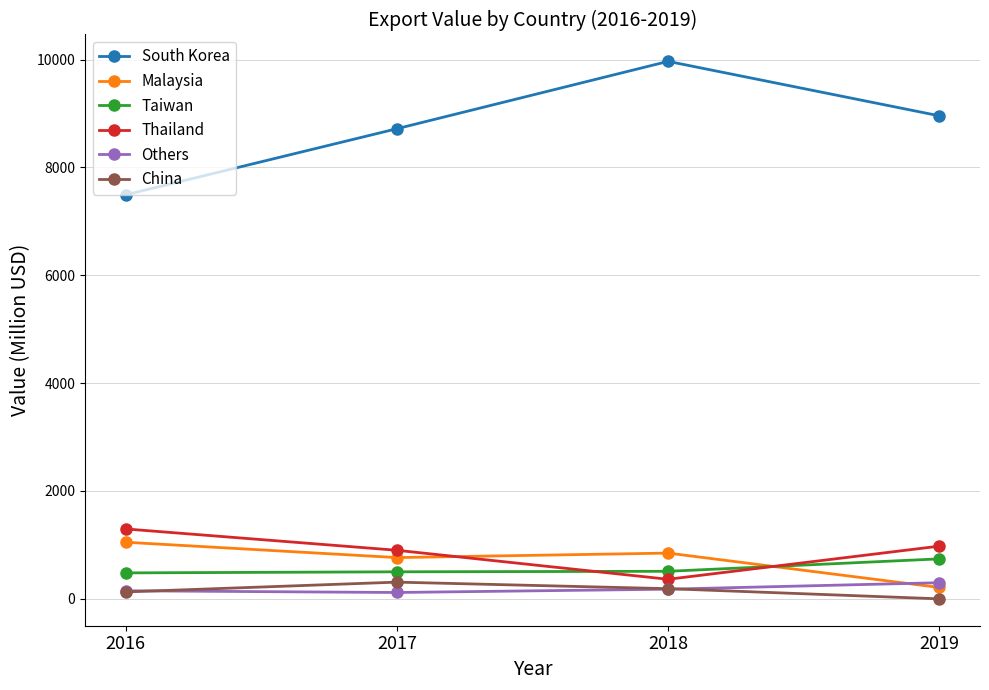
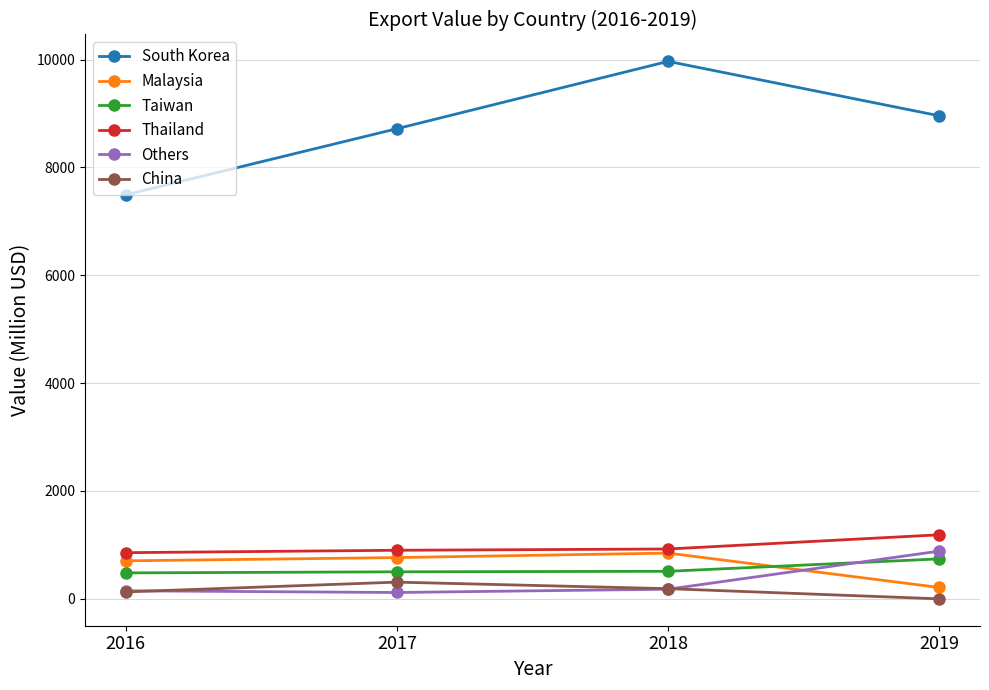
  {
    "South Korea": {
      "2016": 7500,
      "2017": 8700,
      "2018": 10000,
      "2019": 9000
    },
    "Malaysia": {
-     "2016": 1100,
+     "2016": 700,
      "2017": 800,
      "2018": 800,
      "2019": 200
    },
    "Taiwan": {
      "2016": 500,
      "2017": 500,
      "2018": 500,
      "2019": 700
    },
    "Thailand": {
-     "2016": 1300,
+     "2016": 900,
      "2017": 900,
-     "2018": 400,
-     "2019": 1000
+     "2018": 900,
+     "2019": 1200
    },
    "Others": {
      "2017": 100,
-     "2019": 300
+     "2019": 900
    },
    "China": {
      "2017": 300,
      "2019": 0
    }
  }
